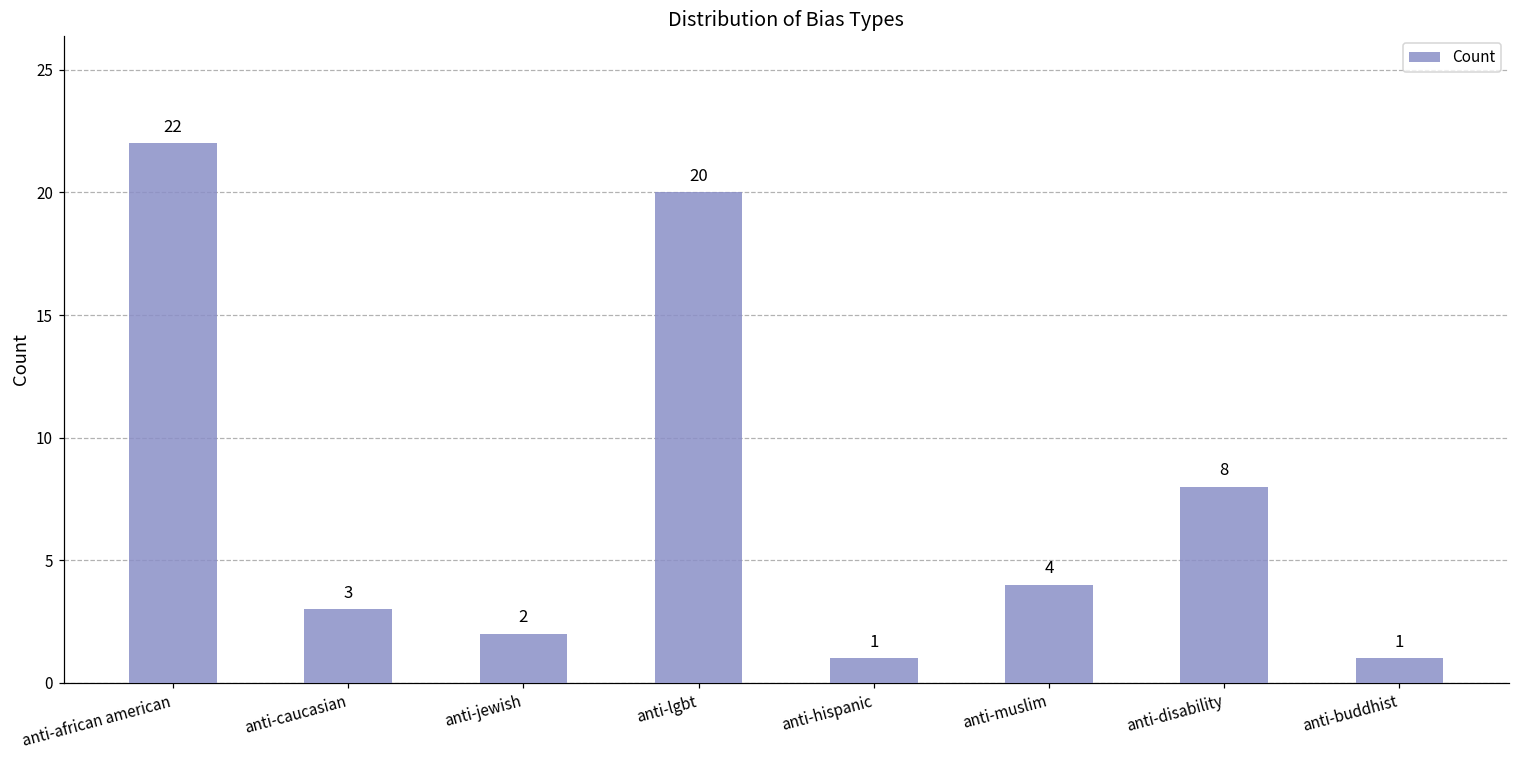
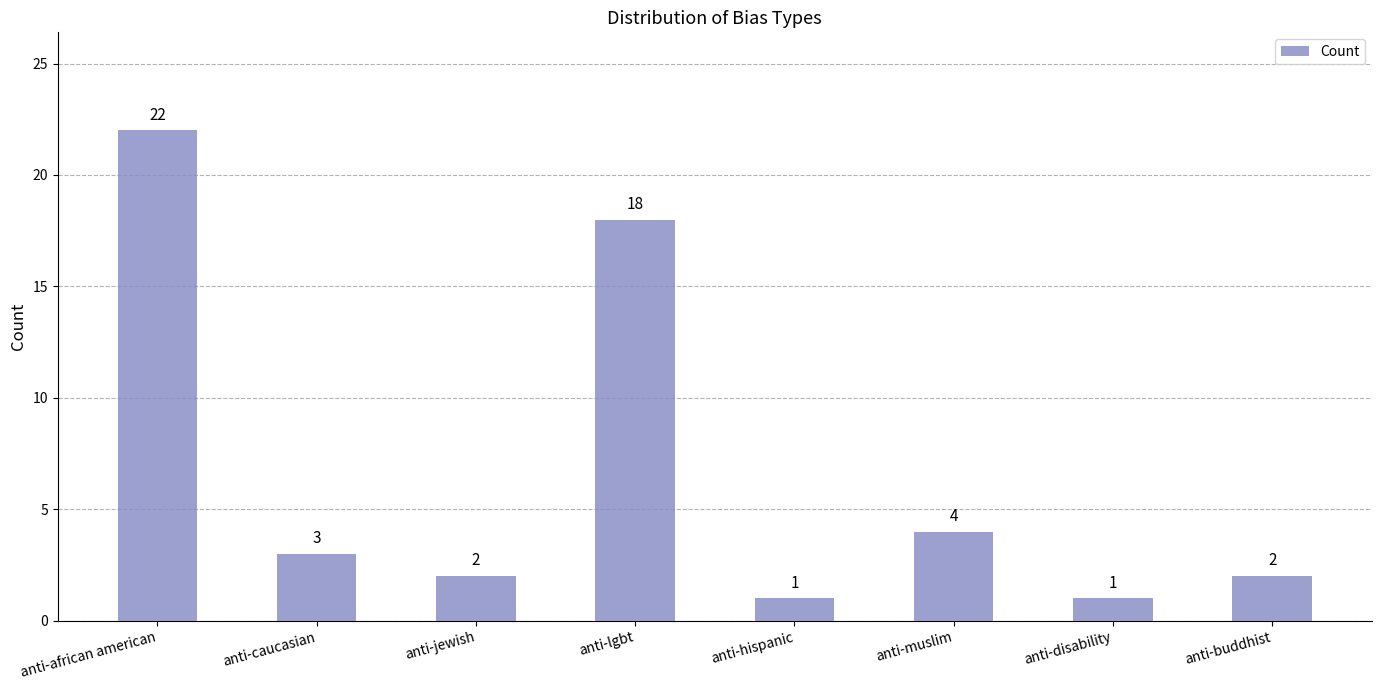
  {
    "anti-african american": 22,
    "anti-caucasian": 3,
    "anti-jewish": 2,
-   "anti-lgbt": 20,
+   "anti-lgbt": 18,
    "anti-hispanic": 1,
    "anti-muslim": 4,
-   "anti-disability": 8,
-   "anti-buddhist": 1
+   "anti-disability": 1,
+   "anti-buddhist": 2
  }
